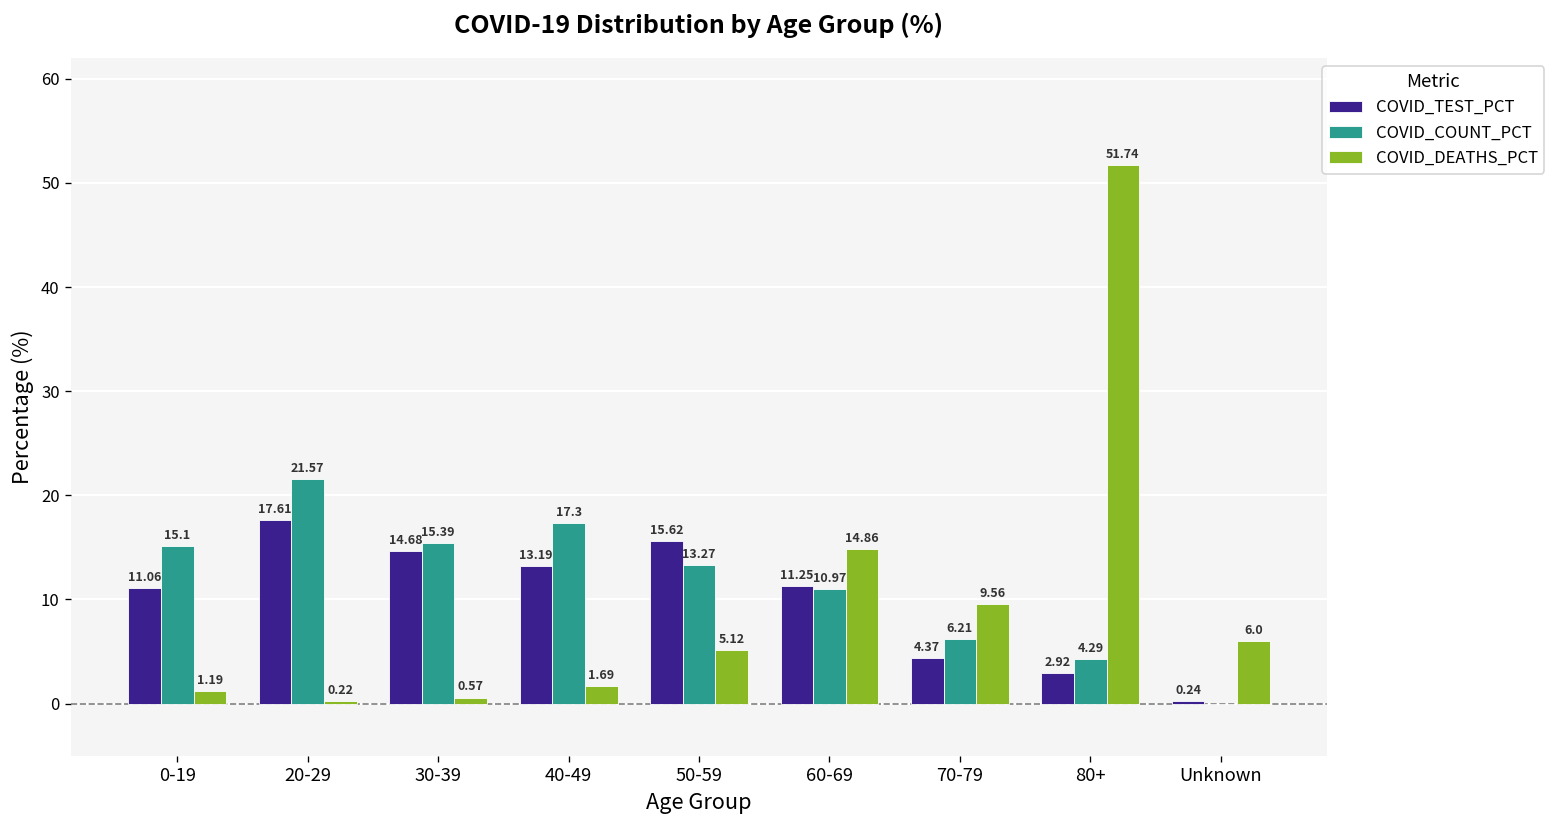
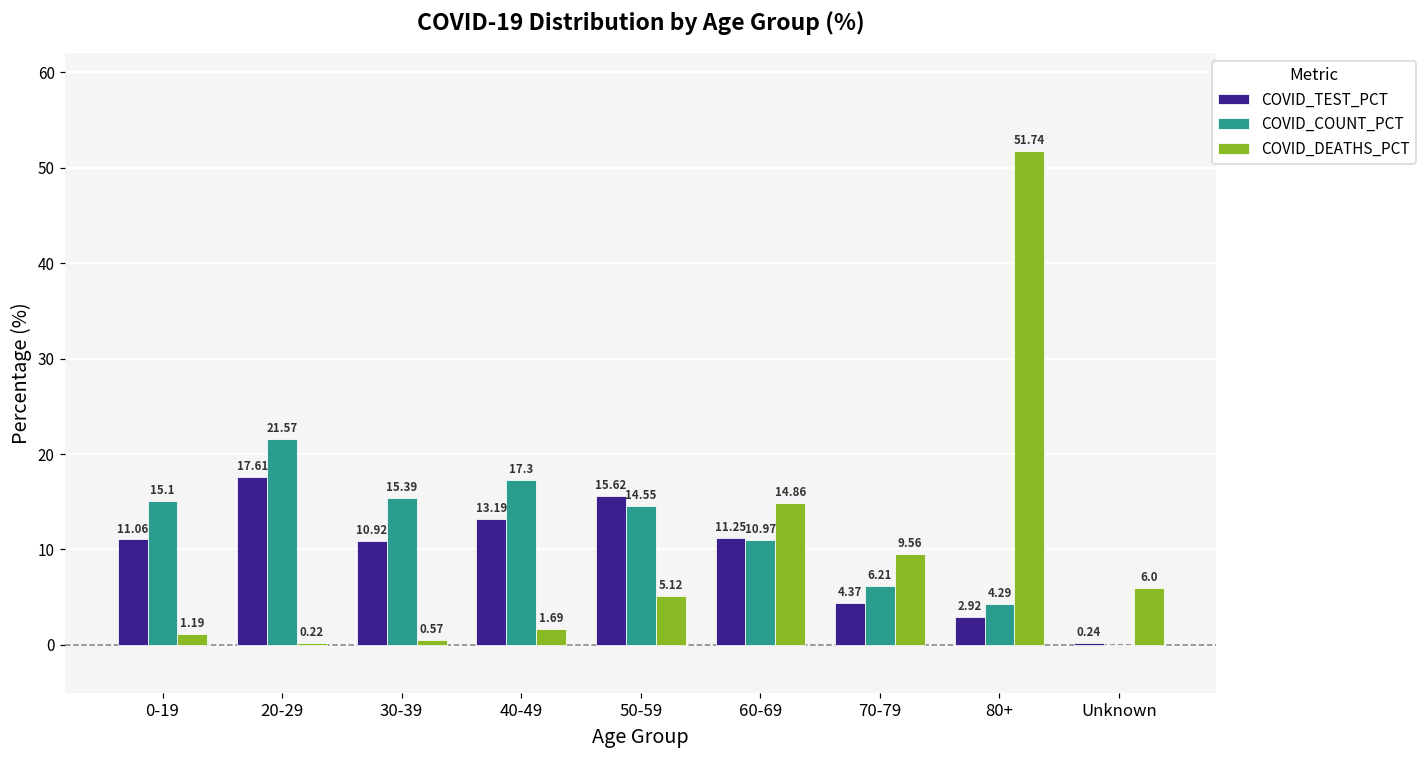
  {
    "COVID_TEST_PCT": {
      "0-19": 11.06,
      "20-29": 17.61,
-     "30-39": 14.68,
+     "30-39": 10.92,
      "40-49": 13.19,
      "50-59": 15.62,
      "60-69": 11.25,
      "70-79": 4.37,
      "80+": 2.92,
      "Unknown": 0.24
    },
    "COVID_COUNT_PCT": {
      "0-19": 15.1,
      "20-29": 21.57,
      "30-39": 15.39,
      "40-49": 17.3,
-     "50-59": 13.27,
+     "50-59": 14.55,
      "60-69": 10.97,
      "70-79": 6.21,
      "80+": 4.29
    },
    "COVID_DEATHS_PCT": {
      "0-19": 1.19,
      "20-29": 0.22,
      "30-39": 0.57,
      "40-49": 1.69,
      "50-59": 5.12,
      "60-69": 14.86,
      "70-79": 9.56,
      "80+": 51.74,
      "Unknown": 6.0
    }
  }
